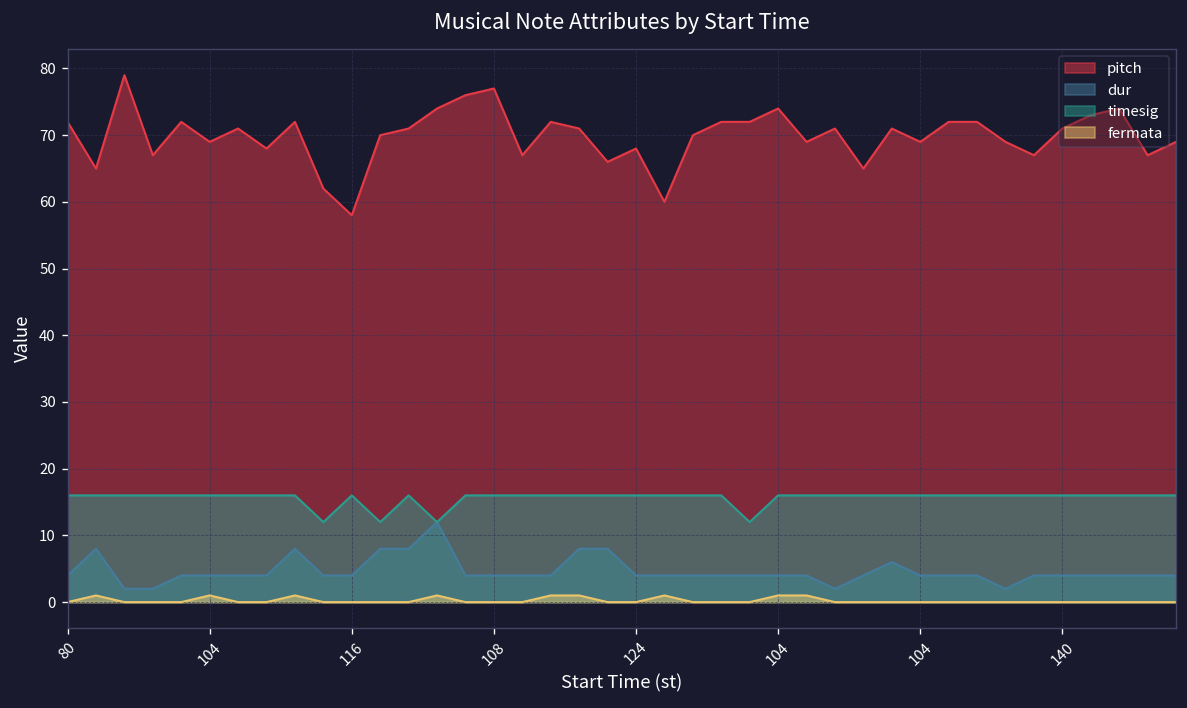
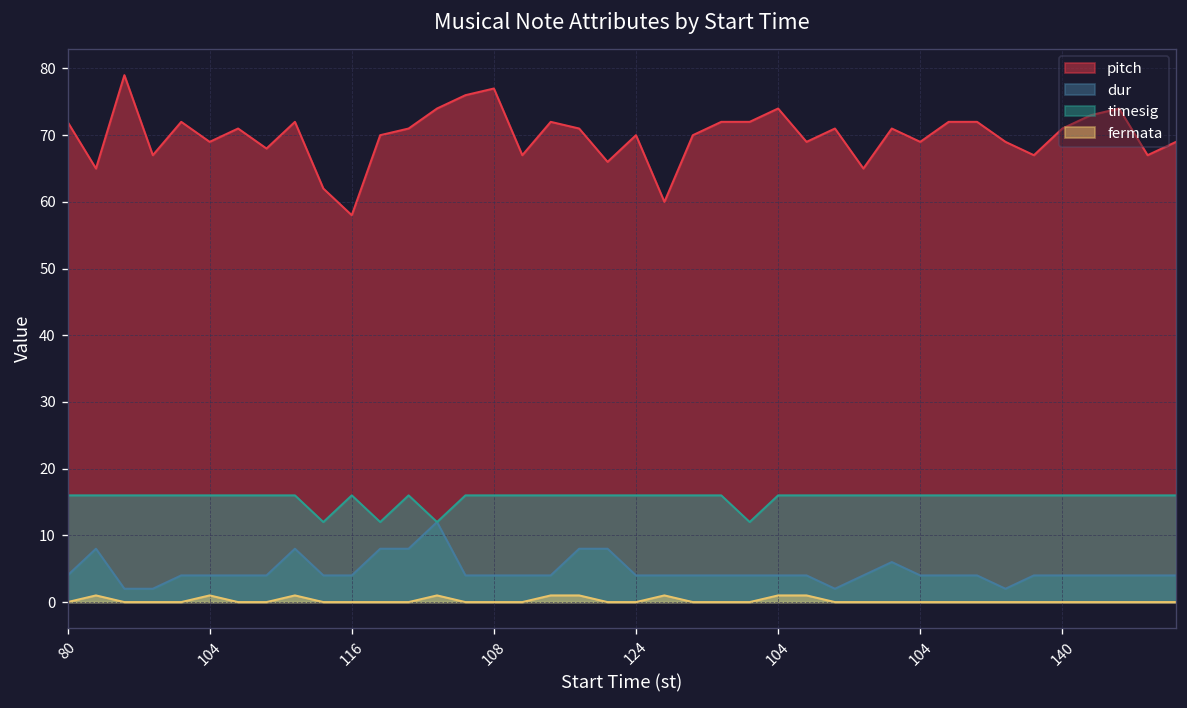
  {
    "pitch": {
      "80": 72,
      "116": 58,
      "108": 77,
-     "124": 68
+     "124": 70
    },
    "fermata": {
      "80": 0,
      "116": 0,
      "108": 0,
      "124": 0,
      "140": 0
    }
  }
